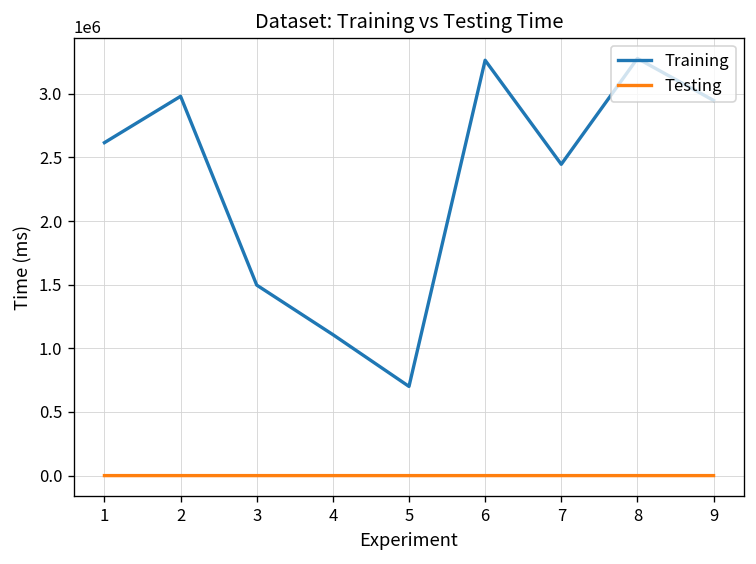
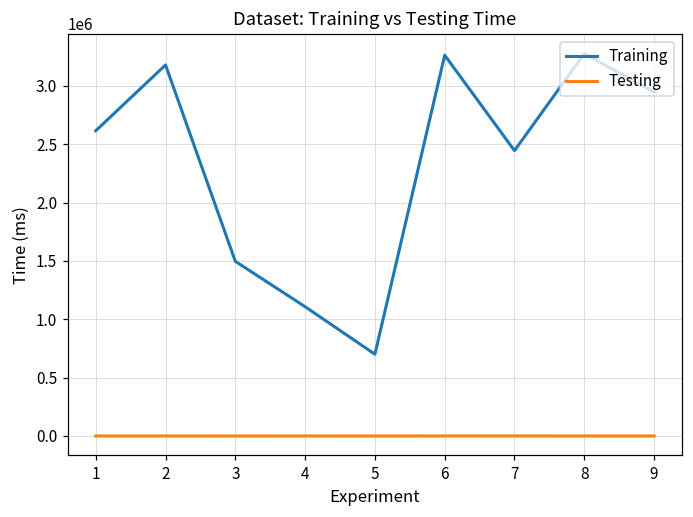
  {
    "Training": {
      "1": 2620000,
-     "2": 2980000,
+     "2": 3180000,
      "3": 1500000,
      "4": 1110000,
      "5": 700000,
      "6": 3260000,
      "7": 2450000
    },
    "Testing": {
      "1": 0,
      "2": 0,
      "3": 0,
      "4": 0,
      "5": 0,
      "6": 0,
      "7": 0,
      "8": 0,
      "9": 0
    }
  }
